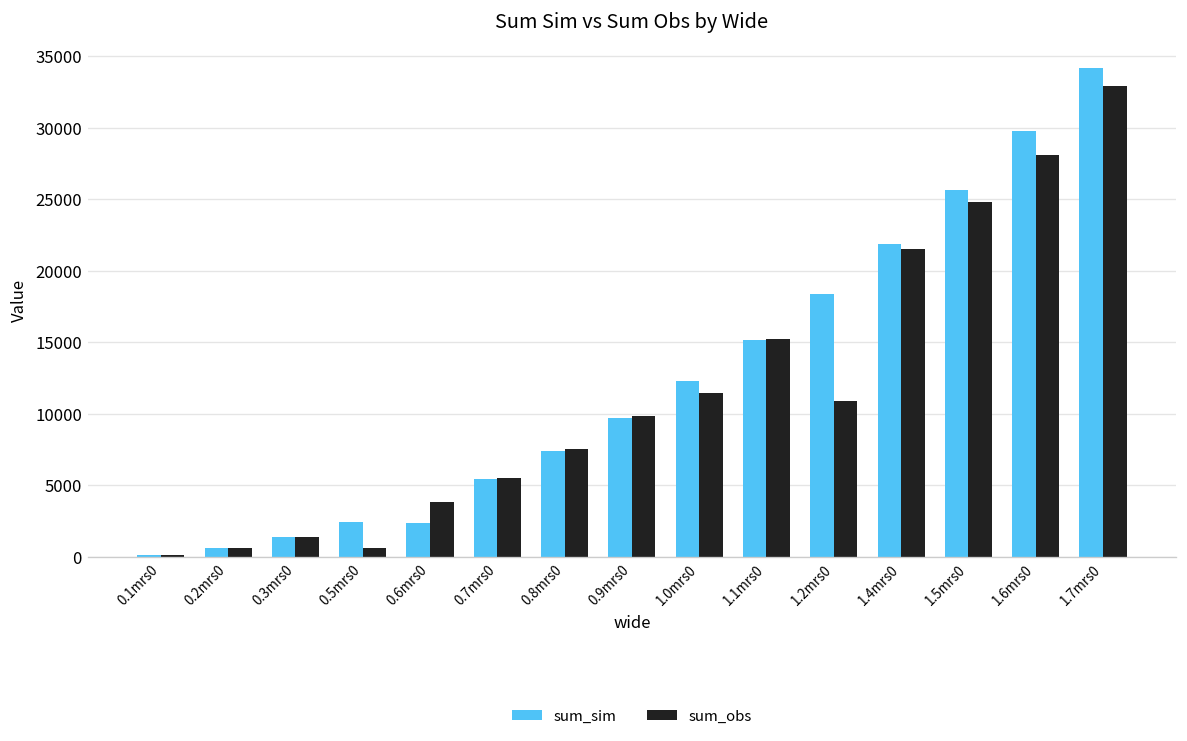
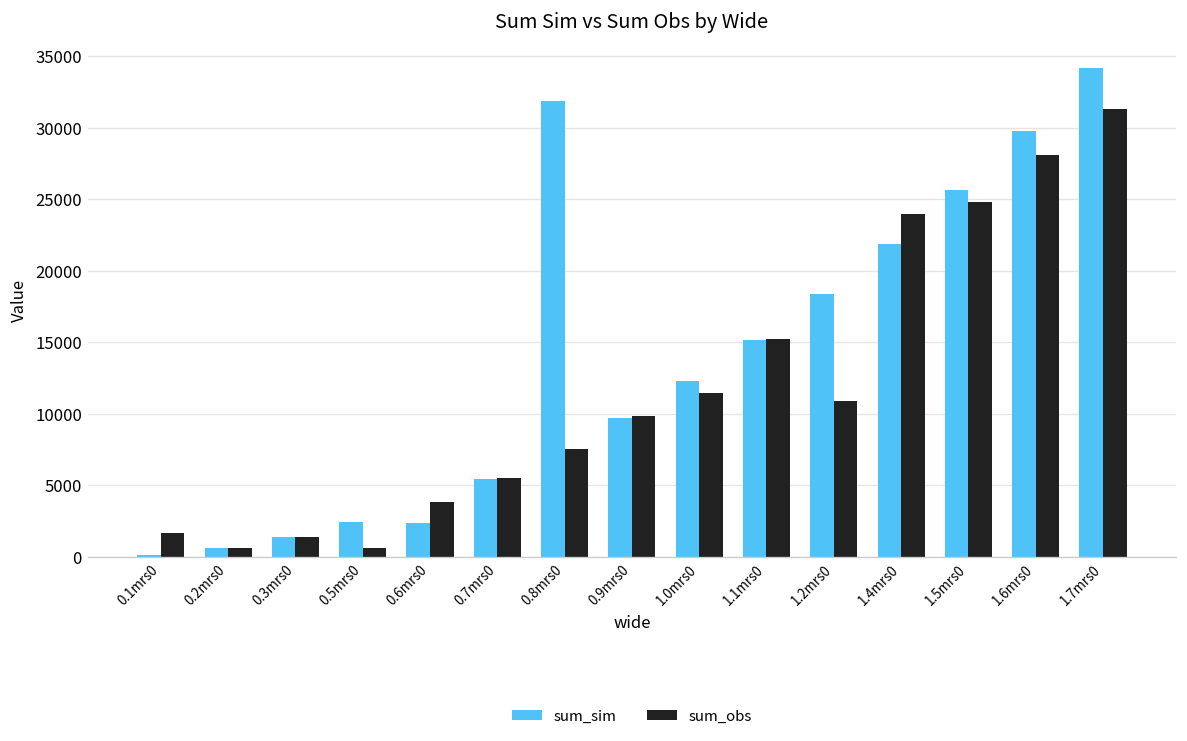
  {
    "sum_sim": {
      "0.2mrs0": 600,
      "0.3mrs0": 1400,
      "0.5mrs0": 2400,
      "0.6mrs0": 2400,
      "0.7mrs0": 5500,
-     "0.8mrs0": 7400,
+     "0.8mrs0": 31900,
      "0.9mrs0": 9700,
      "1.0mrs0": 12300,
      "1.1mrs0": 15200,
      "1.2mrs0": 18400,
      "1.4mrs0": 21900,
      "1.5mrs0": 25700,
      "1.6mrs0": 29700,
      "1.7mrs0": 34200
    },
    "sum_obs": {
-     "0.1mrs0": 100,
+     "0.1mrs0": 1700,
      "0.2mrs0": 600,
      "0.3mrs0": 1400,
      "0.5mrs0": 600,
      "0.6mrs0": 3900,
      "0.7mrs0": 5500,
      "0.8mrs0": 7500,
      "0.9mrs0": 9800,
      "1.0mrs0": 11500,
      "1.1mrs0": 15300,
      "1.2mrs0": 10900,
-     "1.4mrs0": 21500,
+     "1.4mrs0": 24000,
      "1.5mrs0": 24800,
      "1.6mrs0": 28100,
-     "1.7mrs0": 32900
+     "1.7mrs0": 31300
    }
  }
